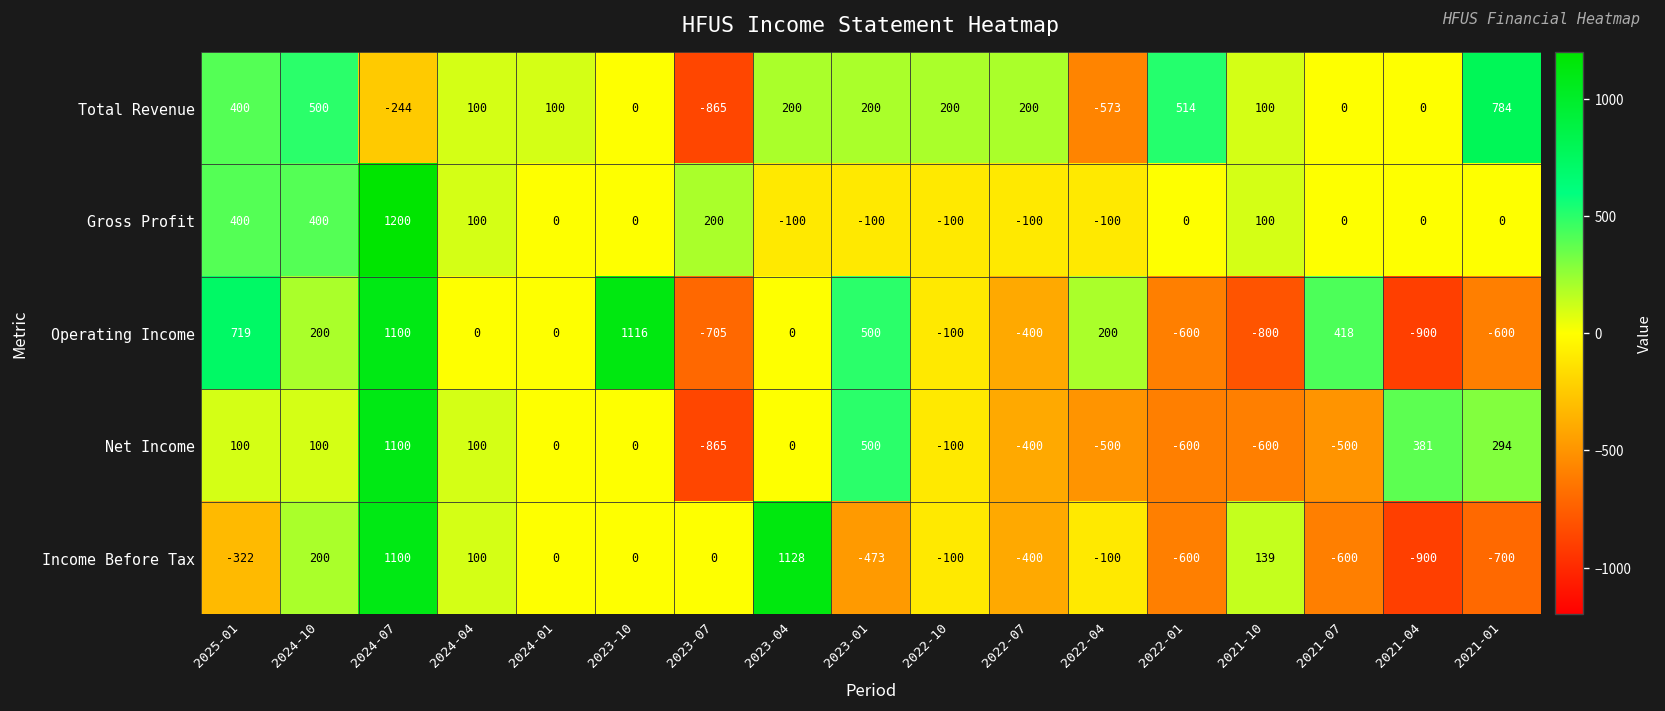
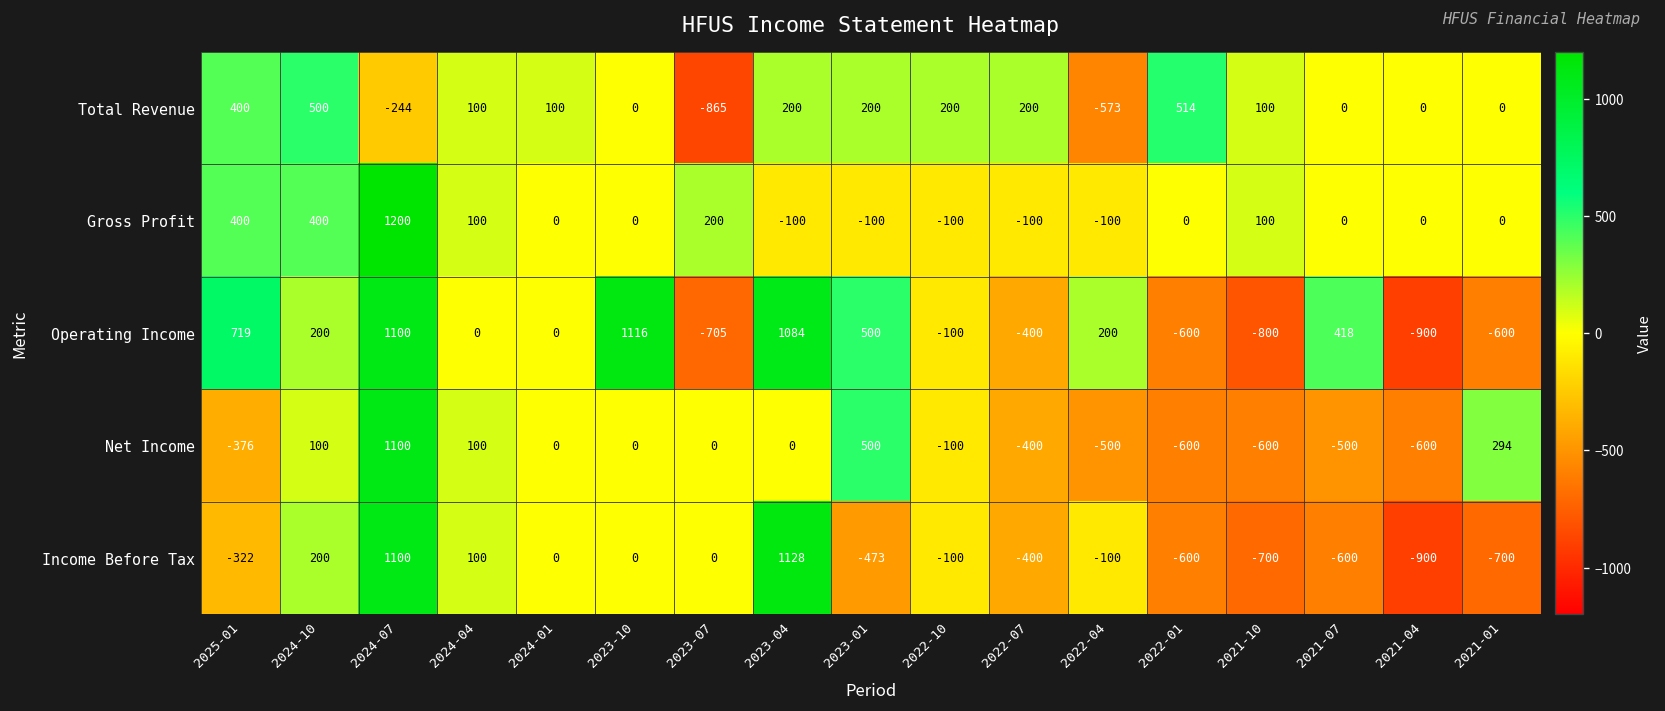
  {
    "Total Revenue": {
      "2025-01": 400,
      "2024-10": 500,
      "2024-07": -244,
      "2024-04": 100,
      "2024-01": 100,
      "2023-10": 0,
      "2023-07": -865,
      "2023-04": 200,
      "2023-01": 200,
      "2022-10": 200,
      "2022-07": 200,
      "2022-04": -573,
      "2022-01": 514,
      "2021-10": 100,
      "2021-07": 0,
      "2021-04": 0,
-     "2021-01": 784
+     "2021-01": 0
    },
    "Gross Profit": {
      "2025-01": 400,
      "2024-10": 400,
      "2024-07": 1200,
      "2024-04": 100,
      "2024-01": 0,
      "2023-10": 0,
      "2023-07": 200,
      "2023-04": -100,
      "2023-01": -100,
      "2022-10": -100,
      "2022-07": -100,
      "2022-04": -100,
      "2022-01": 0,
      "2021-10": 100,
      "2021-07": 0,
      "2021-04": 0,
      "2021-01": 0
    },
    "Operating Income": {
      "2025-01": 719,
      "2024-10": 200,
      "2024-07": 1100,
      "2024-04": 0,
      "2024-01": 0,
      "2023-10": 1116,
      "2023-07": -705,
-     "2023-04": 0,
+     "2023-04": 1084,
      "2023-01": 500,
      "2022-10": -100,
      "2022-07": -400,
      "2022-04": 200,
      "2022-01": -600,
      "2021-10": -800,
      "2021-07": 418,
      "2021-04": -900,
      "2021-01": -600
    },
    "Net Income": {
-     "2025-01": 100,
+     "2025-01": -376,
      "2024-10": 100,
      "2024-07": 1100,
      "2024-04": 100,
      "2024-01": 0,
      "2023-10": 0,
-     "2023-07": -865,
+     "2023-07": 0,
      "2023-04": 0,
      "2023-01": 500,
      "2022-10": -100,
      "2022-07": -400,
      "2022-04": -500,
      "2022-01": -600,
      "2021-10": -600,
      "2021-07": -500,
-     "2021-04": 381,
+     "2021-04": -600,
      "2021-01": 294
    },
    "Income Before Tax": {
      "2025-01": -322,
      "2024-10": 200,
      "2024-07": 1100,
      "2024-04": 100,
      "2024-01": 0,
      "2023-10": 0,
      "2023-07": 0,
      "2023-04": 1128,
      "2023-01": -473,
      "2022-10": -100,
      "2022-07": -400,
      "2022-04": -100,
      "2022-01": -600,
-     "2021-10": 139,
+     "2021-10": -700,
      "2021-07": -600,
      "2021-04": -900,
      "2021-01": -700
    }
  }
